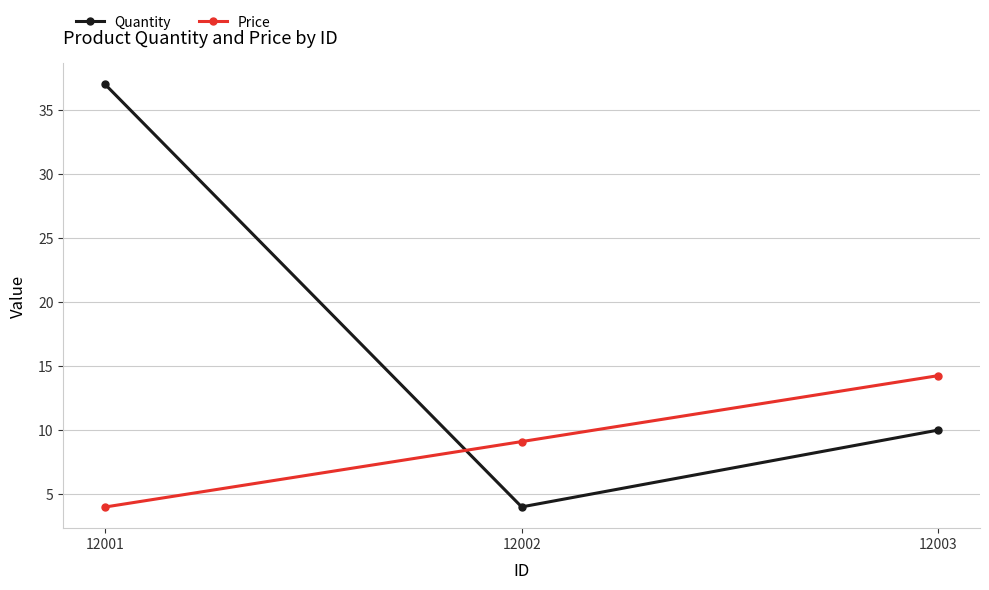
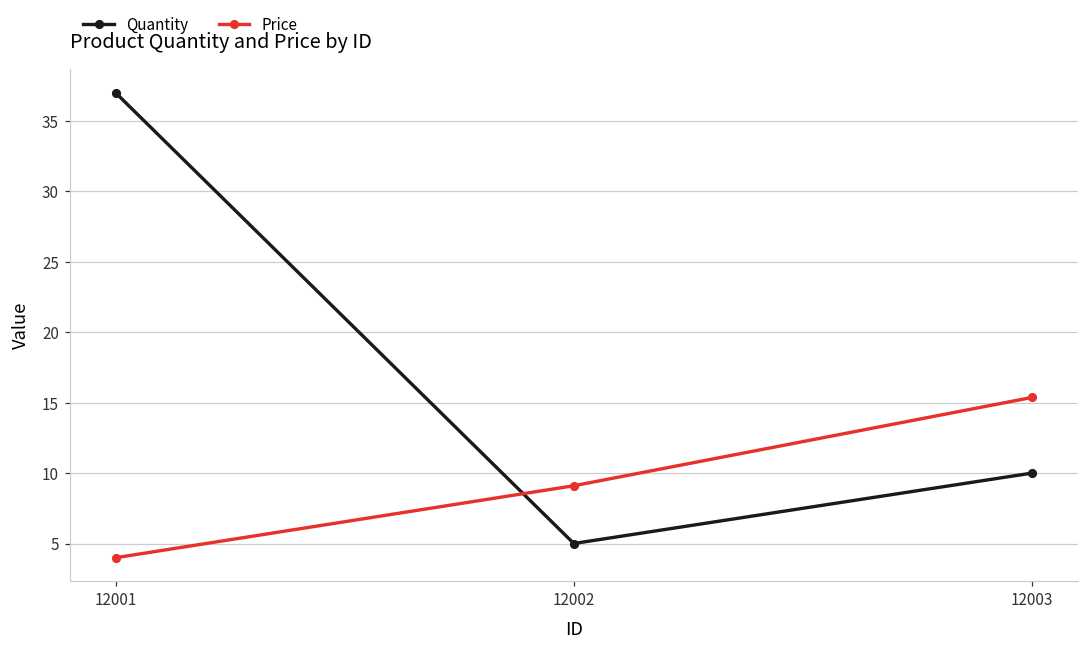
  {
    "Quantity": {
      "12001": 37,
-     "12002": 4,
+     "12002": 5,
      "12003": 10
    },
    "Price": {
      "12001": 4.0,
      "12002": 9.1,
-     "12003": 14.3
+     "12003": 15.4
    }
  }
